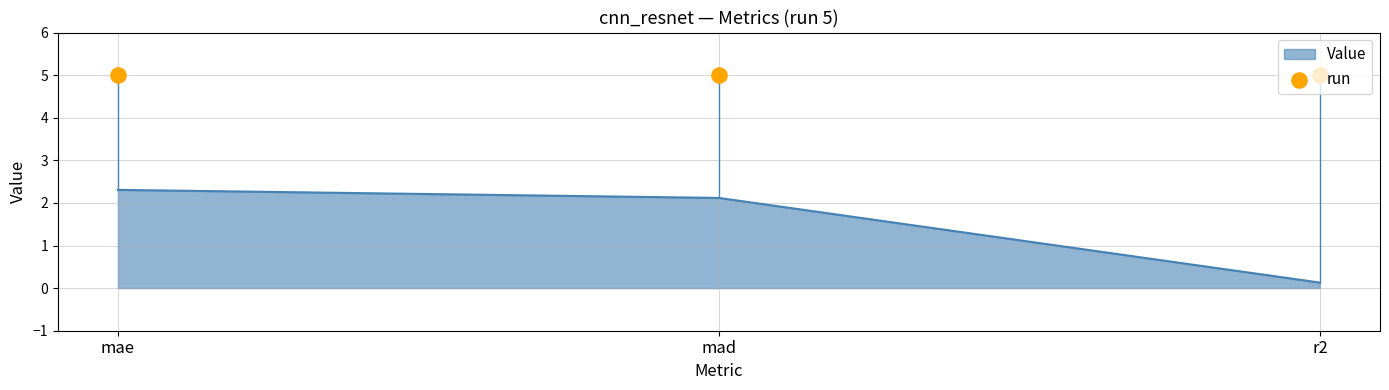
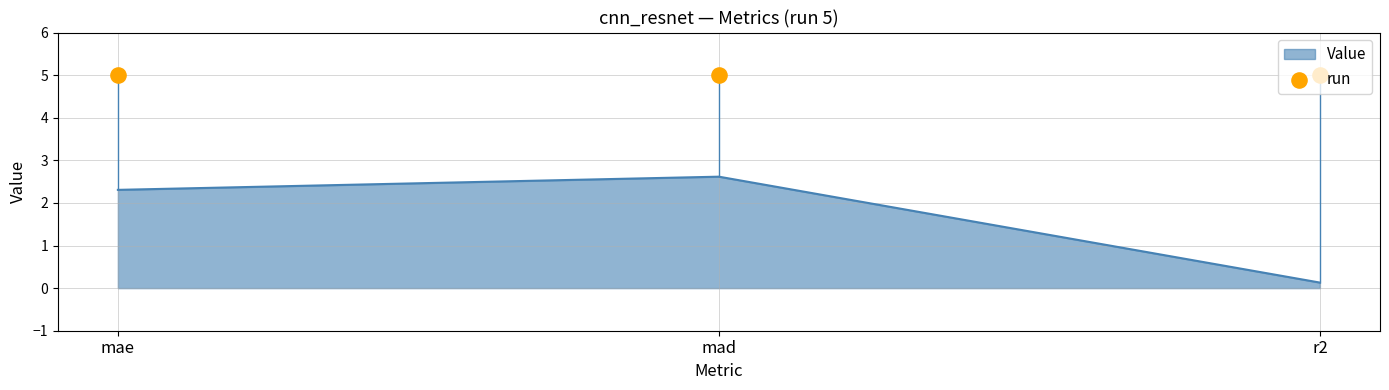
  {
    "Value": {
      "mae": 2.3,
-     "mad": 2.1,
+     "mad": 2.6,
      "r2": 0.1
    }
  }
